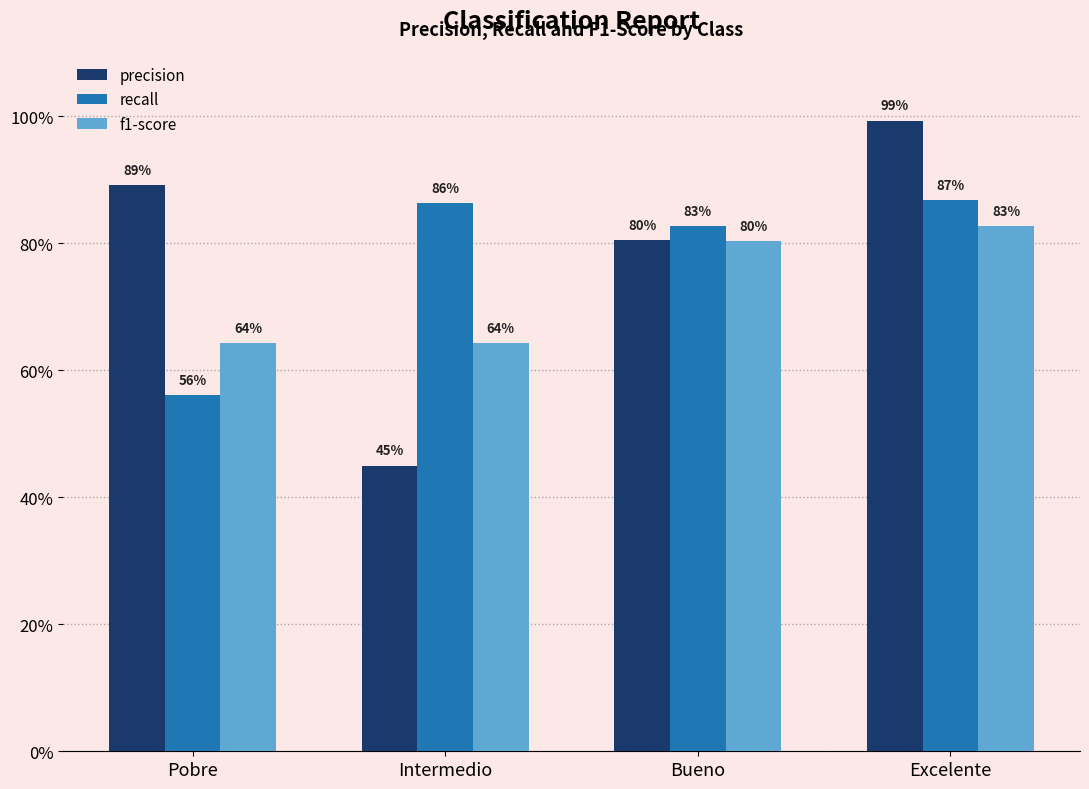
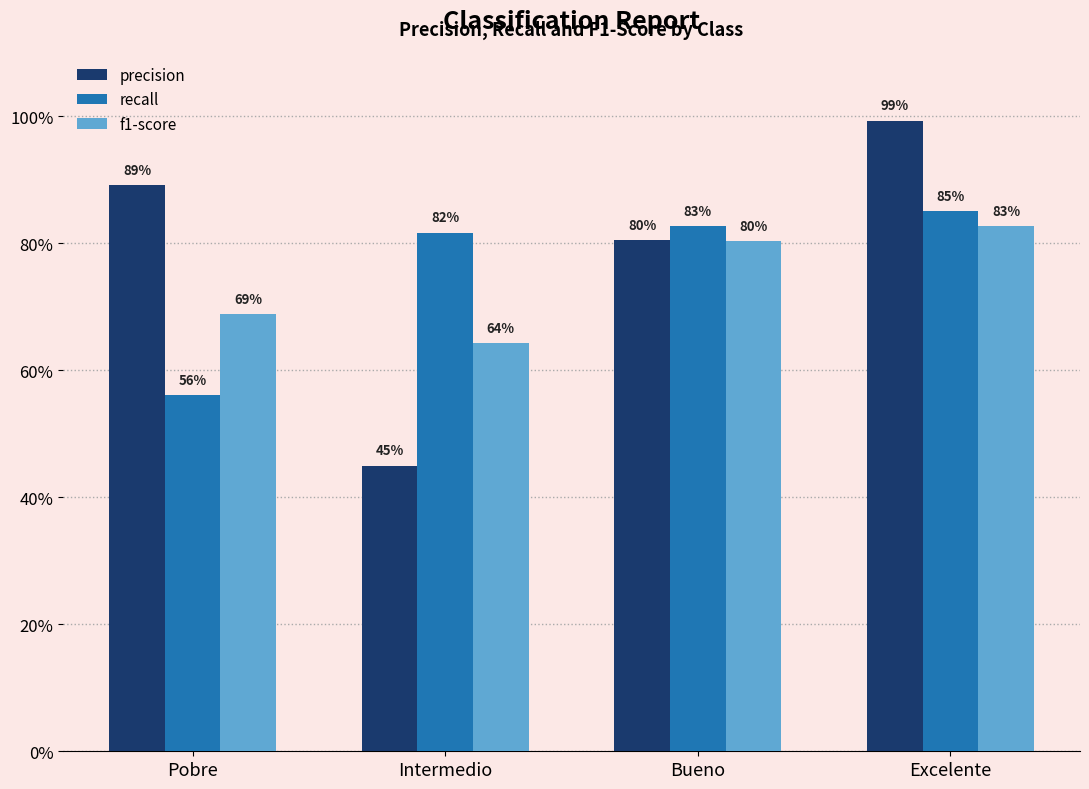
  {
    "precision": {
      "Pobre": "89%",
      "Intermedio": "45%",
      "Bueno": "80%",
      "Excelente": "99%"
    },
    "recall": {
      "Pobre": "56%",
-     "Intermedio": "86%",
+     "Intermedio": "82%",
      "Bueno": "83%",
-     "Excelente": "87%"
+     "Excelente": "85%"
    },
    "f1-score": {
-     "Pobre": "64%",
+     "Pobre": "69%",
      "Intermedio": "64%",
      "Bueno": "80%",
      "Excelente": "83%"
    }
  }
